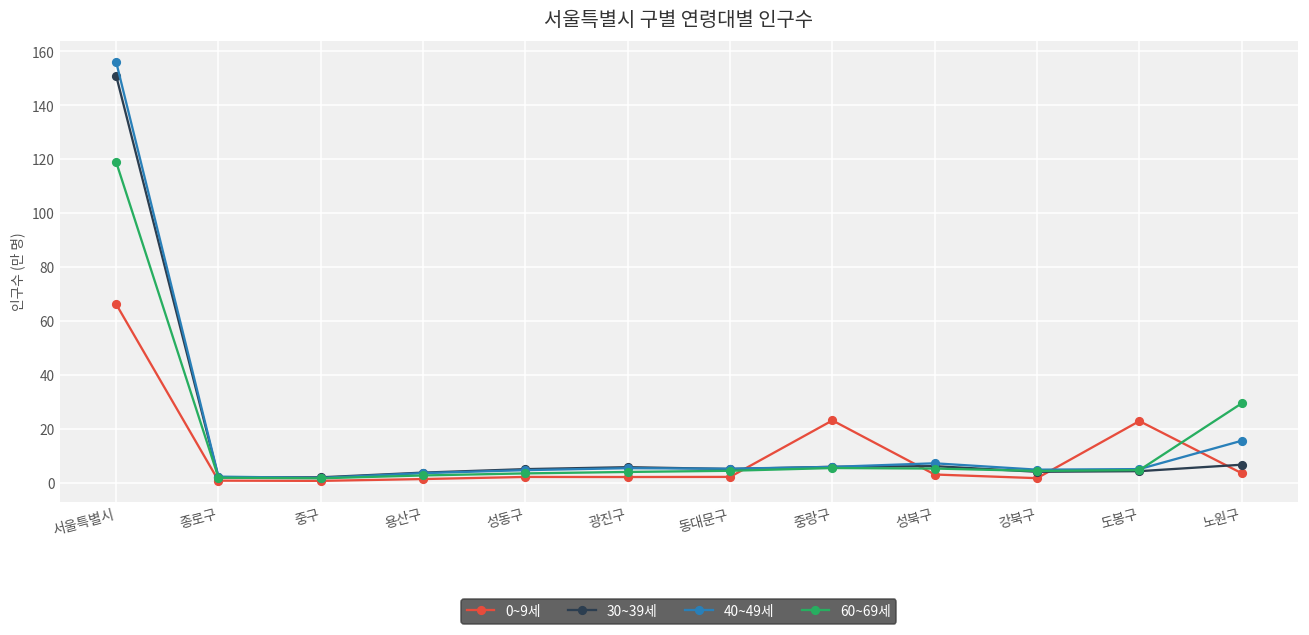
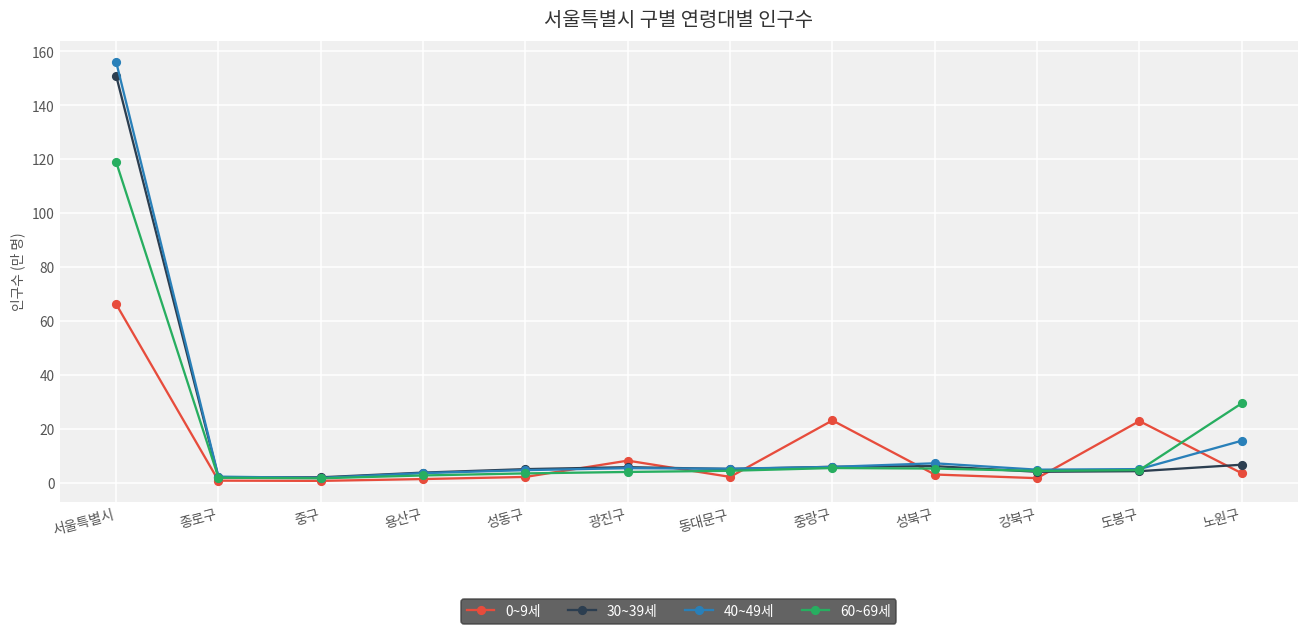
  {
    "0~9세": {
      "서울특별시": 66,
      "종로구": 1,
      "용산구": 1,
      "성동구": 2,
-     "광진구": 2,
+     "광진구": 8,
      "동대문구": 2,
      "중랑구": 23,
      "성북구": 3,
      "강북구": 2,
      "도봉구": 23,
      "노원구": 4
    },
    "30~39세": {
      "서울특별시": 151,
      "노원구": 7
    },
    "40~49세": {
      "서울특별시": 156,
      "노원구": 16
    },
    "60~69세": {
      "서울특별시": 119,
      "성동구": 4,
      "광진구": 4,
      "노원구": 29
    }
  }
